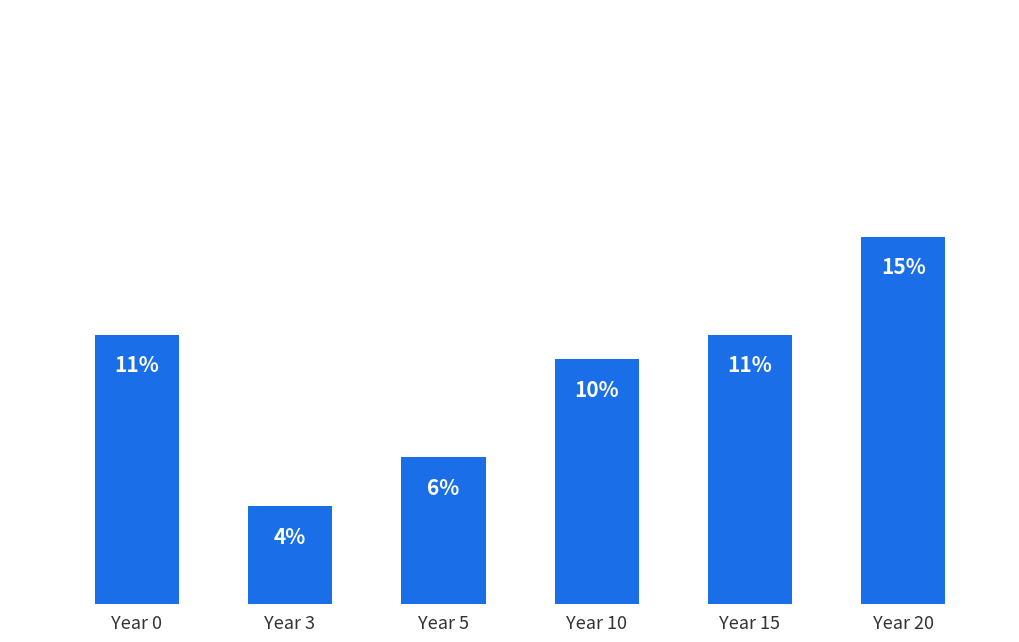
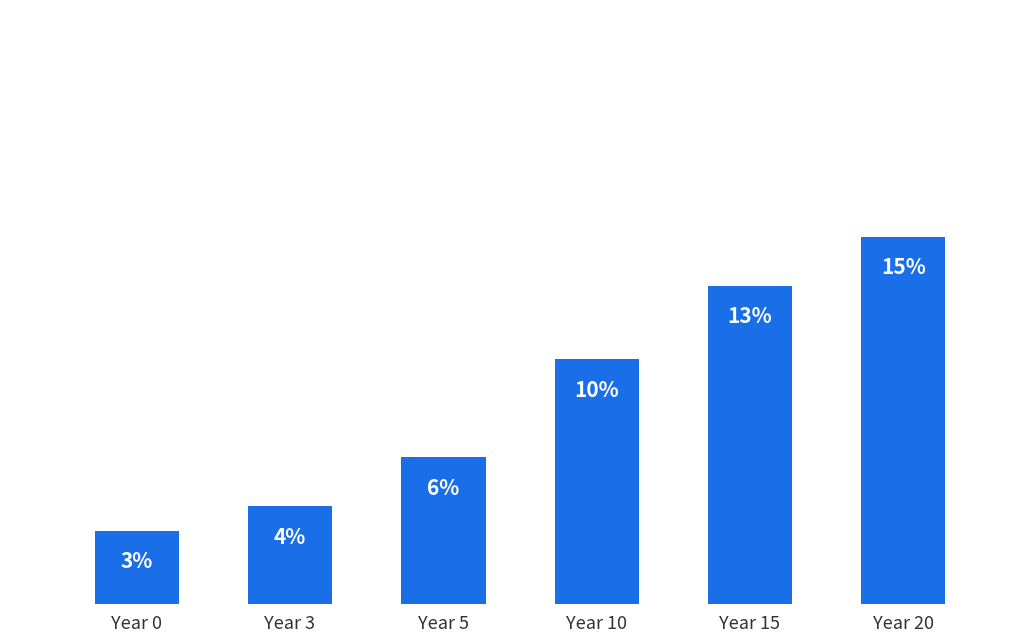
  {
-   "Year 0": "11%",
+   "Year 0": "3%",
    "Year 3": "4%",
    "Year 5": "6%",
    "Year 10": "10%",
-   "Year 15": "11%",
+   "Year 15": "13%",
    "Year 20": "15%"
  }
